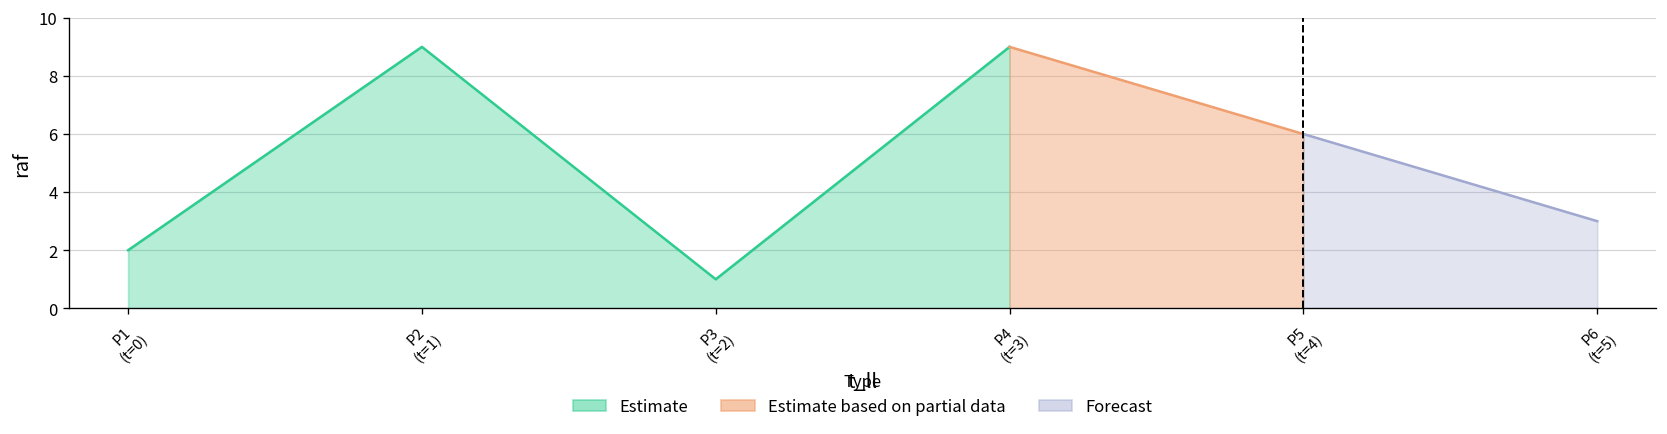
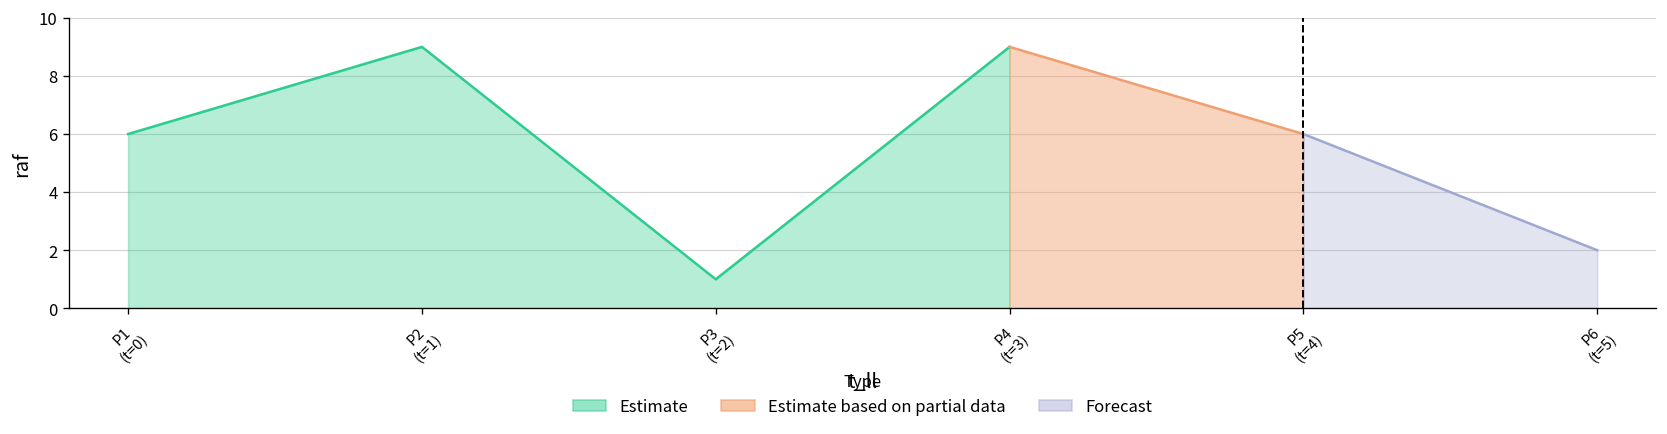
  {
    "Estimate": {
-     "P1 (t=0)": 2,
+     "P1 (t=0)": 6,
      "P2 (t=1)": 9,
      "P3 (t=2)": 1
    },
    "Forecast": {
-     "P6 (t=5)": 3
+     "P6 (t=5)": 2
    }
  }
